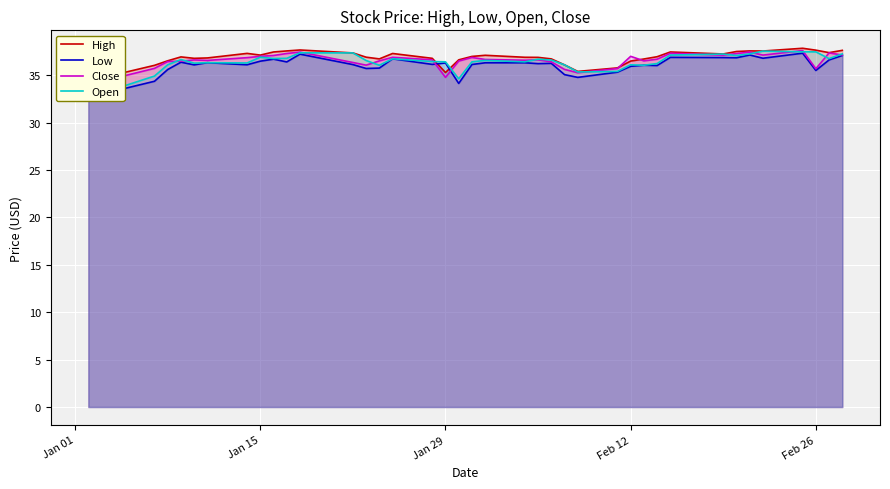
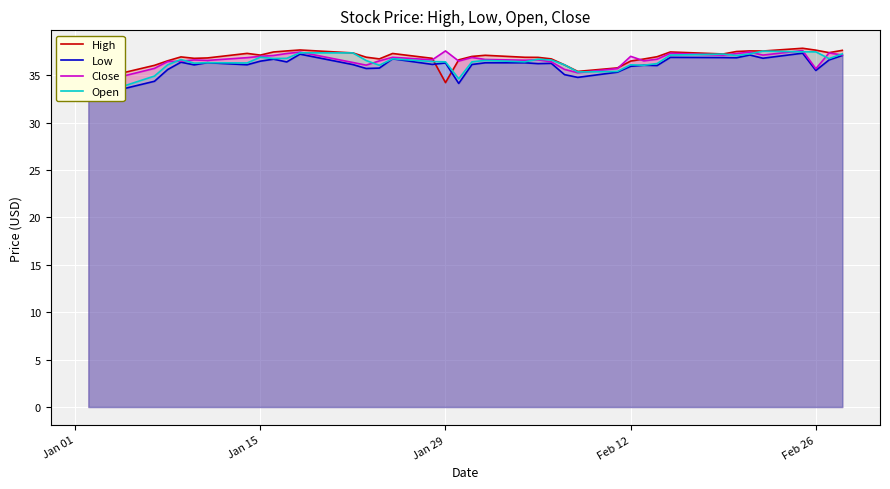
  {
    "High": {
-     "Jan 29": 35,
+     "Jan 29": 34,
      "Feb 12": 36
    },
    "Low": {
      "Jan 15": 36
    },
    "Close": {
-     "Jan 29": 35,
+     "Jan 29": 38,
      "Feb 12": 37
    }
  }
